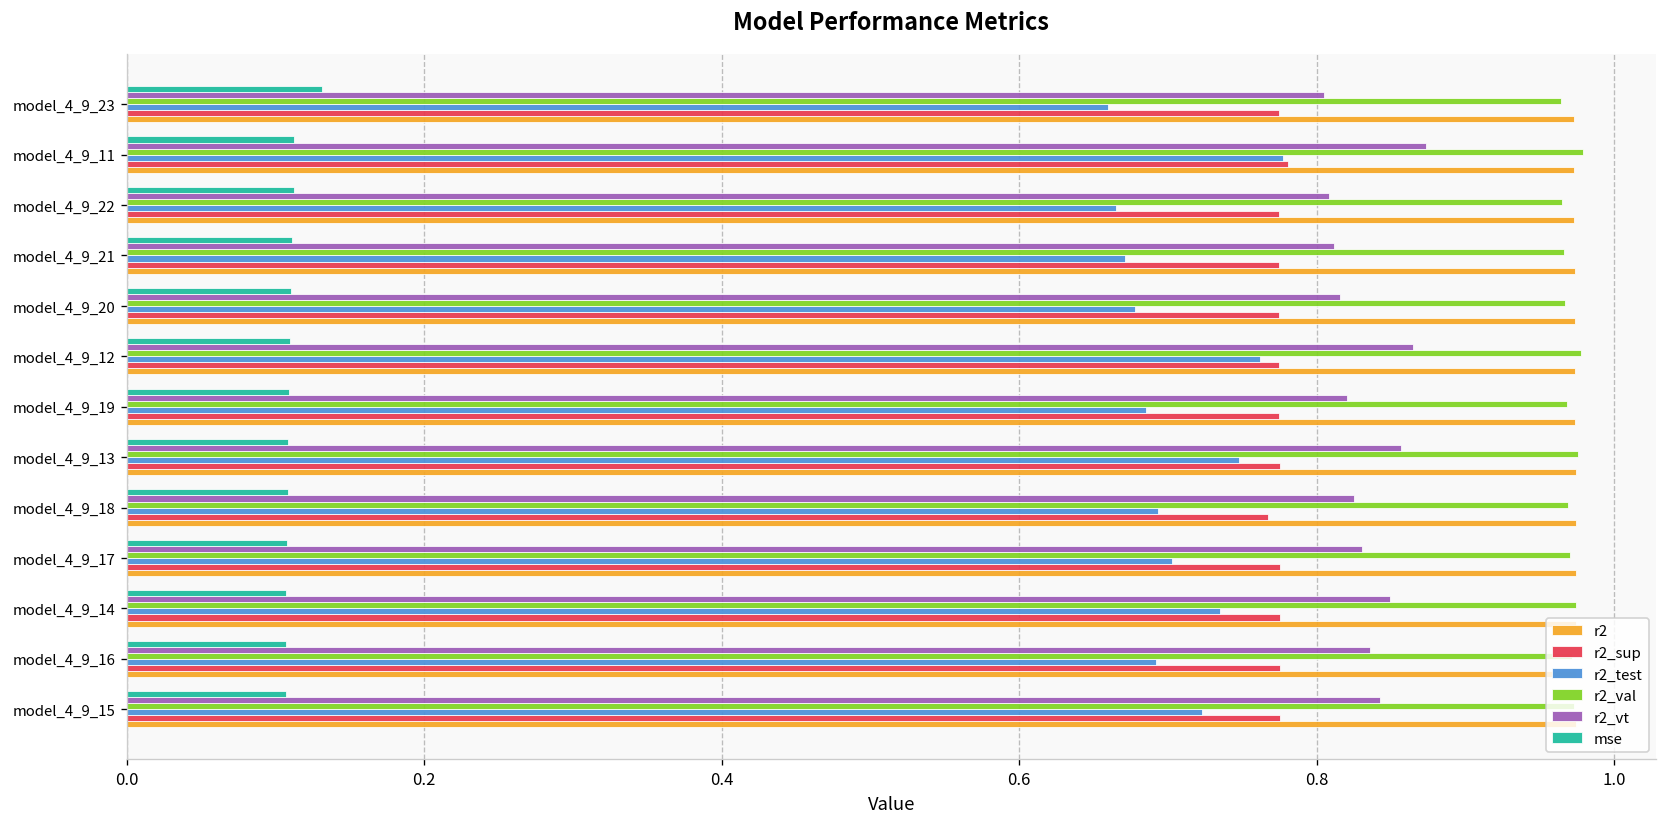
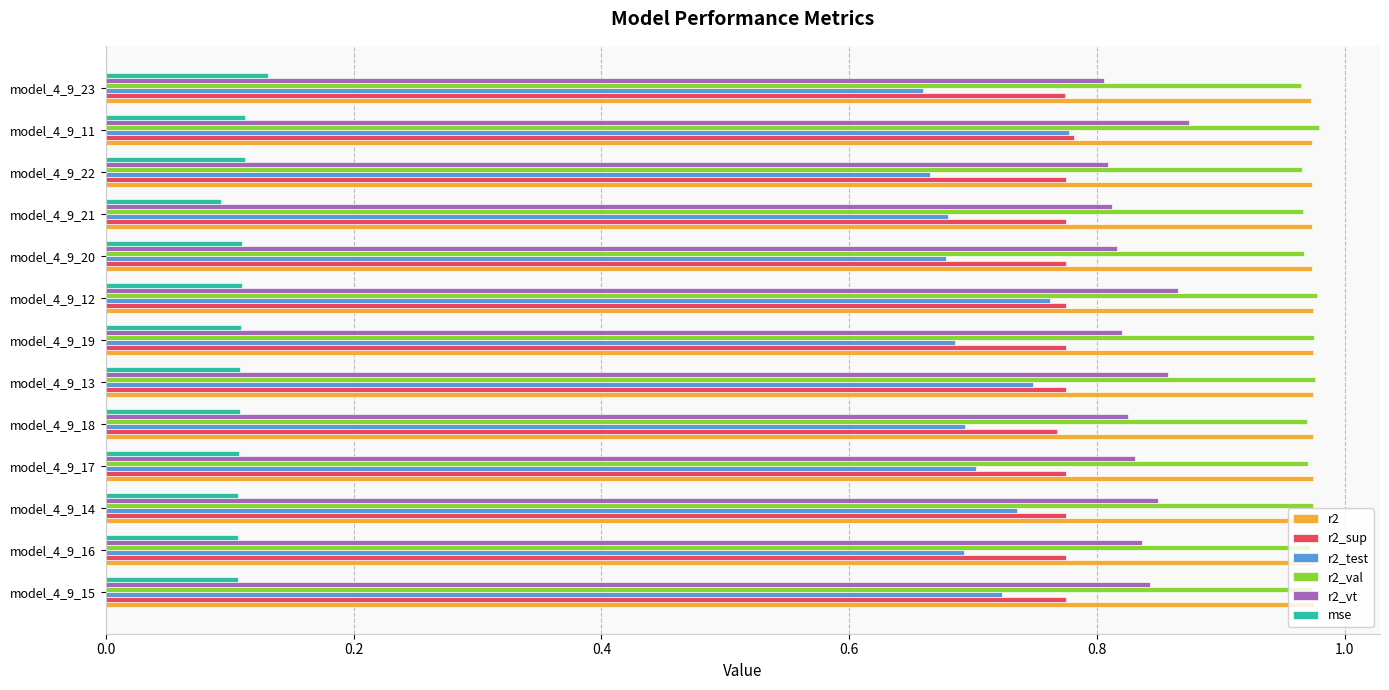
  {
    "r2": {
      "model_4_9_23": 0.973,
      "model_4_9_11": 0.973,
      "model_4_9_22": 0.973,
      "model_4_9_21": 0.974,
      "model_4_9_20": 0.974,
      "model_4_9_12": 0.974,
      "model_4_9_19": 0.974,
      "model_4_9_13": 0.974,
      "model_4_9_18": 0.974,
      "model_4_9_17": 0.974
    },
    "r2_sup": {
      "model_4_9_23": 0.774,
      "model_4_9_11": 0.781,
      "model_4_9_22": 0.775,
      "model_4_9_21": 0.775,
      "model_4_9_20": 0.775,
      "model_4_9_12": 0.775,
      "model_4_9_19": 0.775,
      "model_4_9_13": 0.775,
      "model_4_9_18": 0.767,
      "model_4_9_17": 0.775,
      "model_4_9_14": 0.775,
      "model_4_9_16": 0.775,
      "model_4_9_15": 0.775
    },
    "r2_test": {
      "model_4_9_23": 0.660,
      "model_4_9_11": 0.777,
      "model_4_9_22": 0.665,
-     "model_4_9_21": 0.671,
+     "model_4_9_21": 0.680,
      "model_4_9_20": 0.678,
      "model_4_9_12": 0.762,
      "model_4_9_19": 0.686,
      "model_4_9_13": 0.748,
      "model_4_9_18": 0.694,
      "model_4_9_17": 0.703,
      "model_4_9_14": 0.735,
      "model_4_9_16": 0.692,
      "model_4_9_15": 0.723
    },
    "r2_val": {
      "model_4_9_23": 0.964,
      "model_4_9_11": 0.979,
      "model_4_9_22": 0.965,
      "model_4_9_21": 0.966,
      "model_4_9_20": 0.967,
      "model_4_9_12": 0.978,
-     "model_4_9_19": 0.968,
+     "model_4_9_19": 0.975,
      "model_4_9_13": 0.976,
      "model_4_9_18": 0.969,
      "model_4_9_17": 0.970,
      "model_4_9_14": 0.975
    },
    "r2_vt": {
      "model_4_9_23": 0.805,
      "model_4_9_11": 0.874,
      "model_4_9_22": 0.808,
      "model_4_9_21": 0.812,
      "model_4_9_20": 0.816,
      "model_4_9_12": 0.865,
      "model_4_9_19": 0.820,
      "model_4_9_13": 0.857,
      "model_4_9_18": 0.825,
      "model_4_9_17": 0.830,
      "model_4_9_14": 0.849,
      "model_4_9_16": 0.836,
      "model_4_9_15": 0.842
    },
    "mse": {
      "model_4_9_23": 0.131,
      "model_4_9_11": 0.113,
      "model_4_9_22": 0.112,
-     "model_4_9_21": 0.111,
+     "model_4_9_21": 0.093,
      "model_4_9_20": 0.110,
      "model_4_9_12": 0.110,
      "model_4_9_19": 0.109,
      "model_4_9_13": 0.108,
      "model_4_9_18": 0.108,
      "model_4_9_17": 0.107,
      "model_4_9_14": 0.107,
      "model_4_9_16": 0.107,
      "model_4_9_15": 0.107
    }
  }
